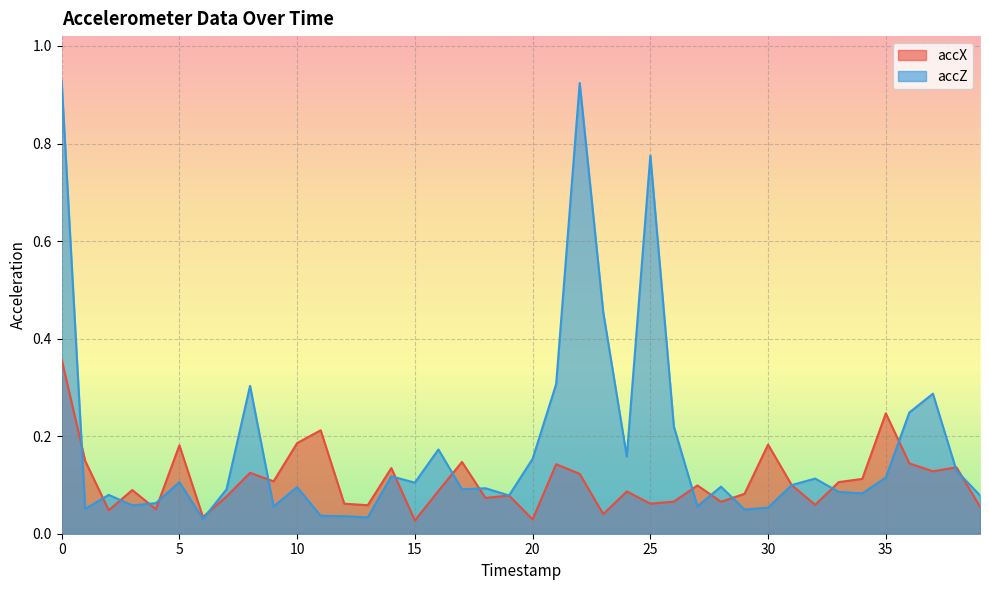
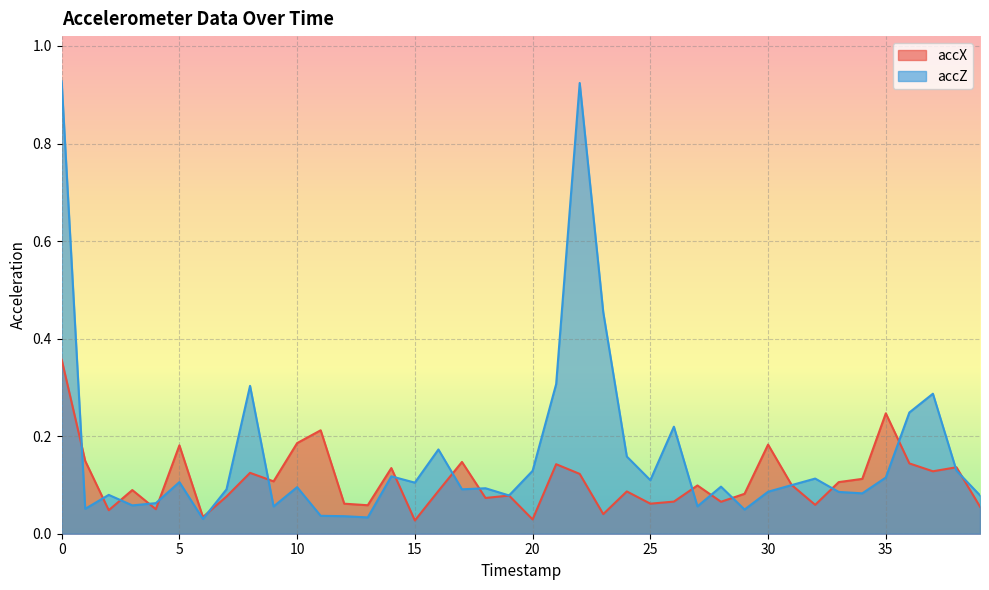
  {
    "accX": {
      "0": 0.36,
      "5": 0.18,
      "10": 0.19,
      "15": 0.03,
      "20": 0.03,
      "25": 0.06,
      "30": 0.18,
      "35": 0.25
    },
    "accZ": {
      "0": 0.93,
      "5": 0.11,
      "10": 0.10,
      "15": 0.10,
-     "20": 0.15,
-     "25": 0.78,
-     "30": 0.05,
+     "20": 0.13,
+     "25": 0.11,
+     "30": 0.09,
      "35": 0.12
    }
  }
